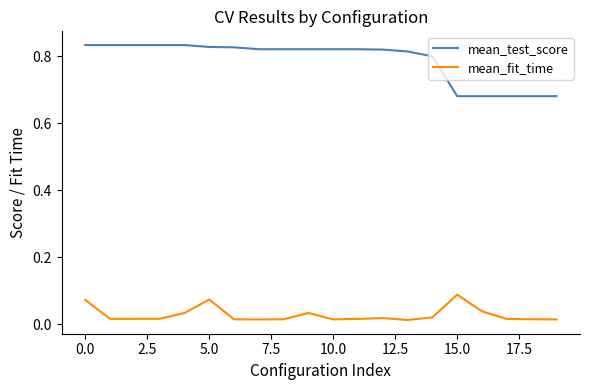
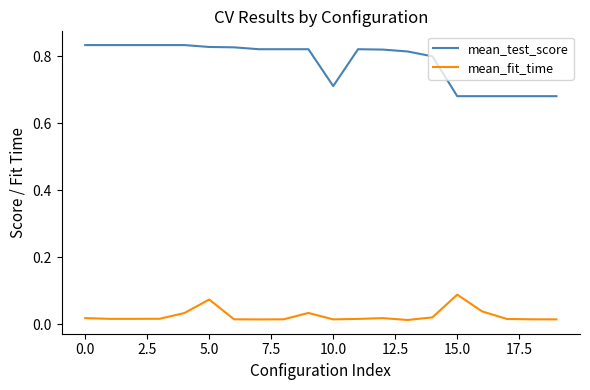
  {
    "mean_test_score": {
      "0.0": 0.83,
      "5.0": 0.83,
-     "10.0": 0.82,
+     "10.0": 0.71,
      "15.0": 0.68
    },
    "mean_fit_time": {
-     "0.0": 0.07,
+     "0.0": 0.02,
      "5.0": 0.07,
      "10.0": 0.01,
      "15.0": 0.09
    }
  }
